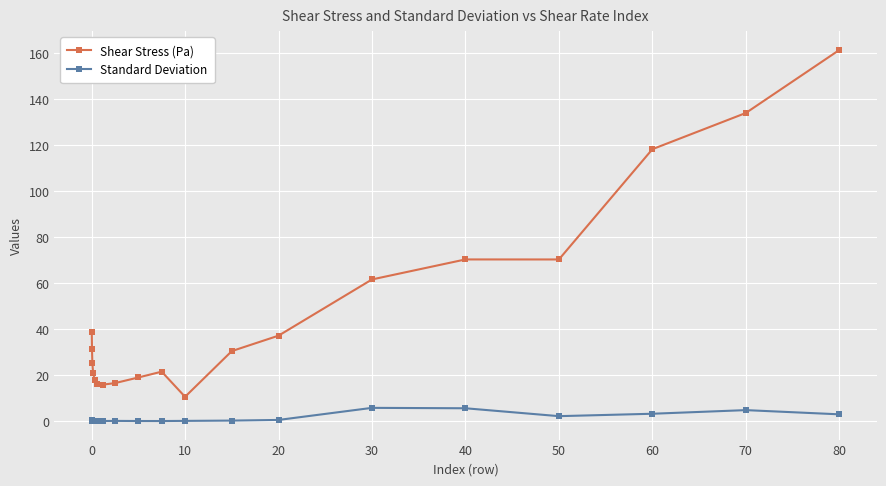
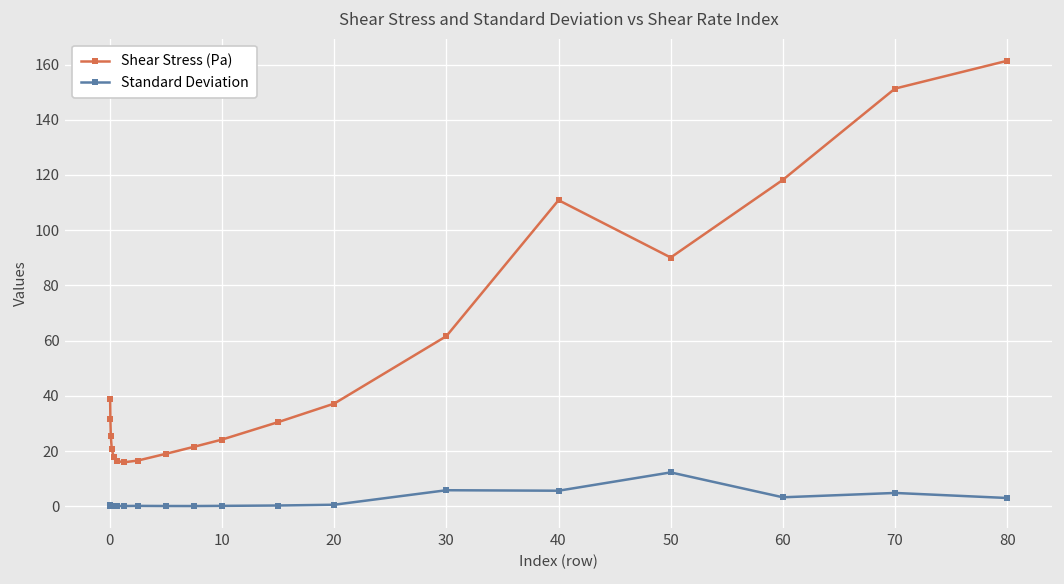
  {
    "Shear Stress (Pa)": {
-     "10": 11,
+     "10": 24,
      "20": 37,
      "30": 62,
-     "40": 70,
-     "50": 70,
+     "40": 111,
+     "50": 90,
      "60": 118,
-     "70": 134,
+     "70": 151,
      "80": 161
    },
    "Standard Deviation": {
      "10": 0,
      "20": 1,
      "30": 6,
      "40": 6,
-     "50": 2,
+     "50": 12,
      "60": 3,
      "70": 5,
      "80": 3
    }
  }
